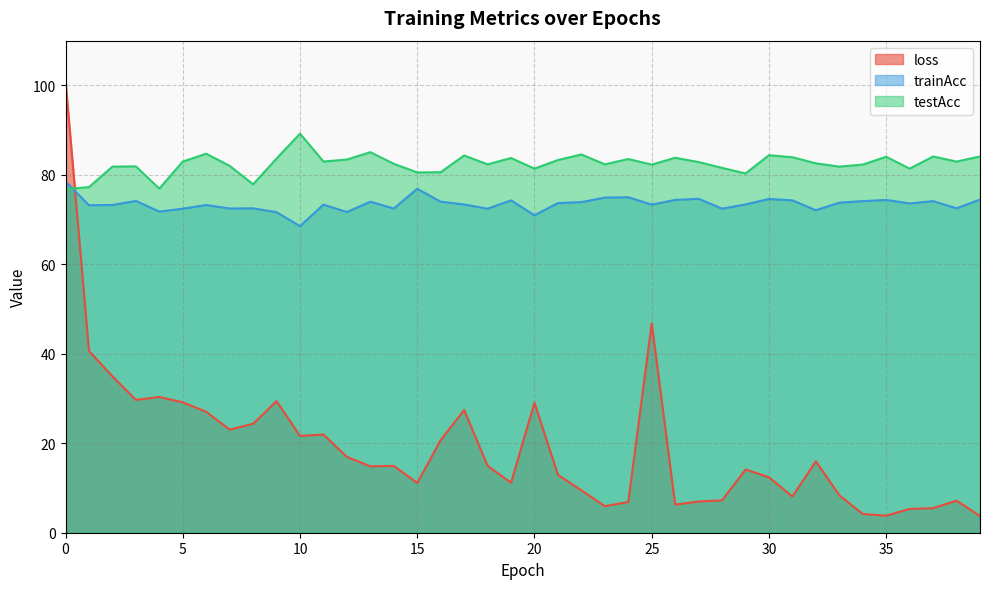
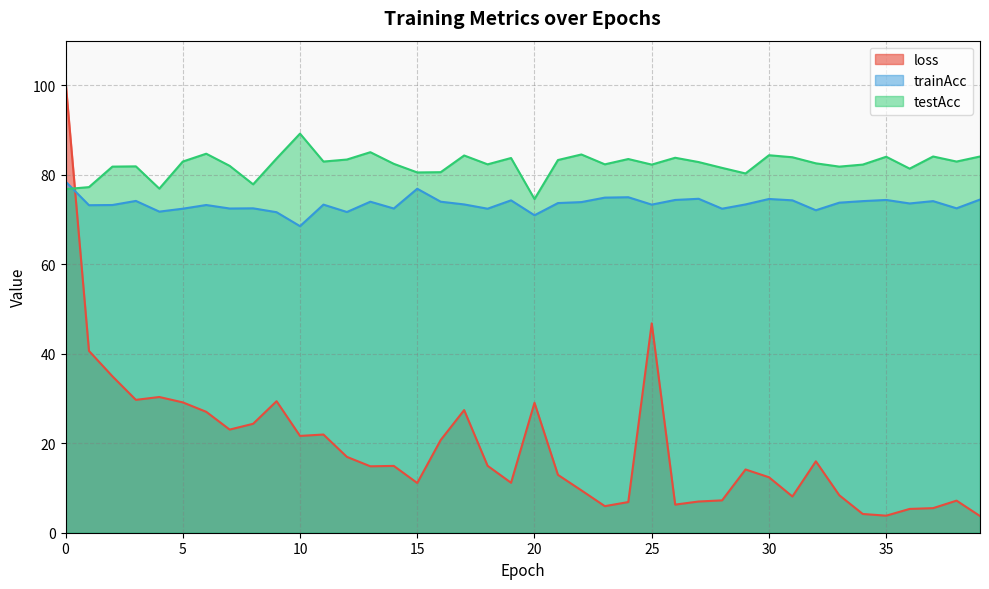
  {
    "loss": {
      "0": 101,
      "5": 29,
      "10": 22,
      "15": 11,
      "20": 29,
      "25": 47,
      "30": 12,
      "35": 4
    },
    "trainAcc": {
      "0": 79,
      "5": 72,
      "10": 69,
      "15": 77,
      "20": 71,
      "25": 73,
      "30": 75,
      "35": 74
    },
    "testAcc": {
      "0": 77,
      "5": 83,
      "10": 89,
      "15": 81,
-     "20": 81,
+     "20": 75,
      "25": 82,
      "30": 84,
      "35": 84
    }
  }
